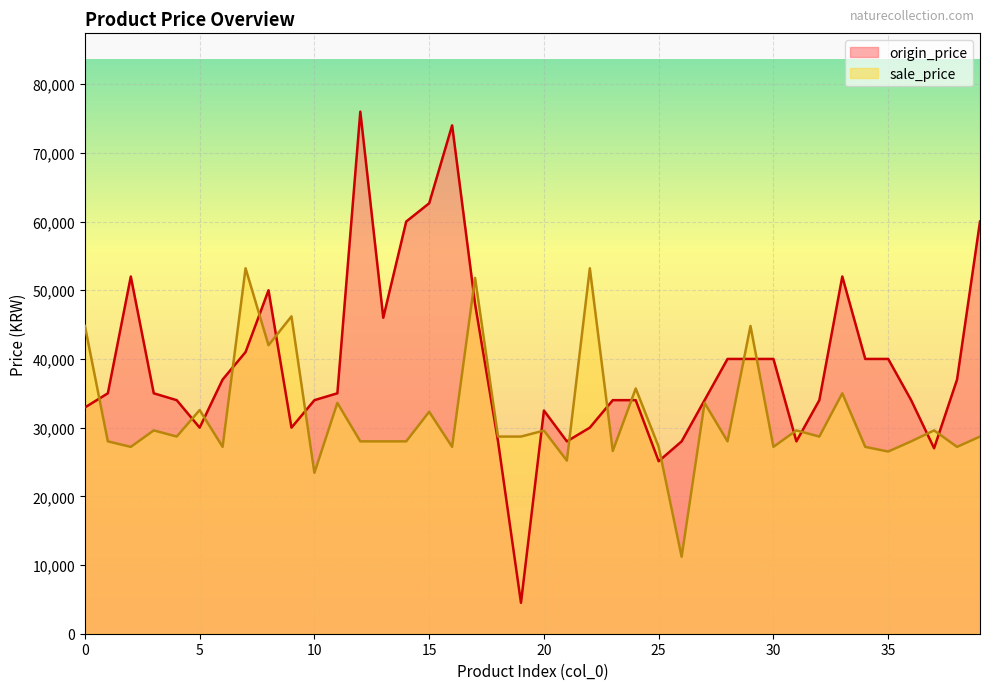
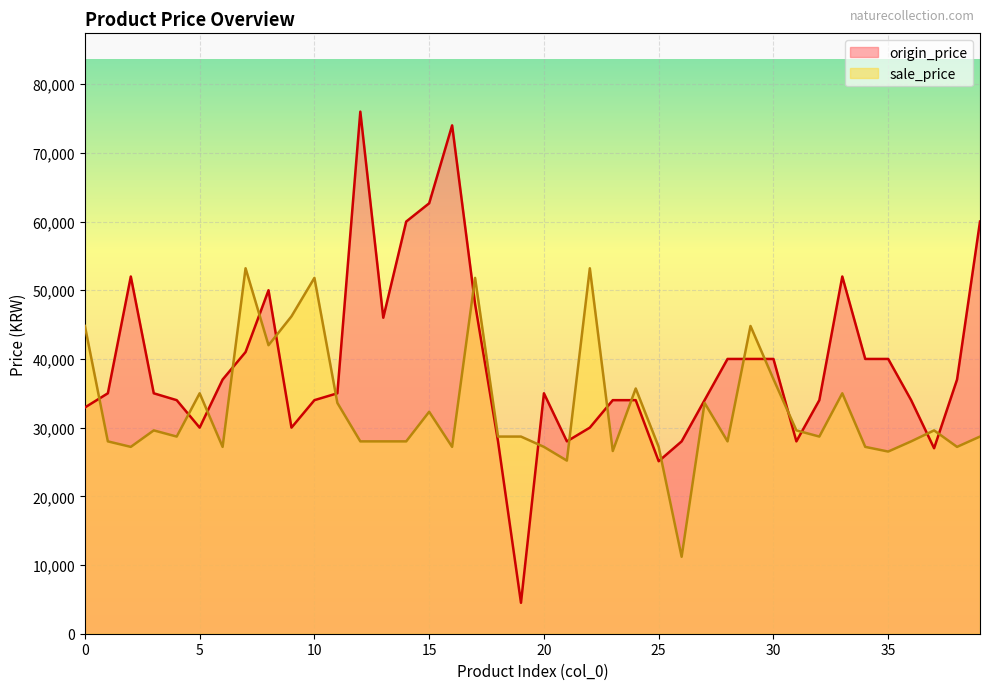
  {
    "origin_price": {
      "0": "33,000",
      "5": "30,000",
      "10": "34,000",
      "15": "63,000",
-     "20": "32,000",
+     "20": "35,000",
      "25": "25,000",
      "30": "40,000",
      "35": "40,000"
    },
    "sale_price": {
      "0": "45,000",
-     "5": "33,000",
-     "10": "23,000",
+     "5": "35,000",
+     "10": "52,000",
      "15": "32,000",
-     "20": "30,000",
+     "20": "27,000",
      "25": "27,000",
-     "30": "27,000",
+     "30": "37,000",
      "35": "27,000"
    }
  }
